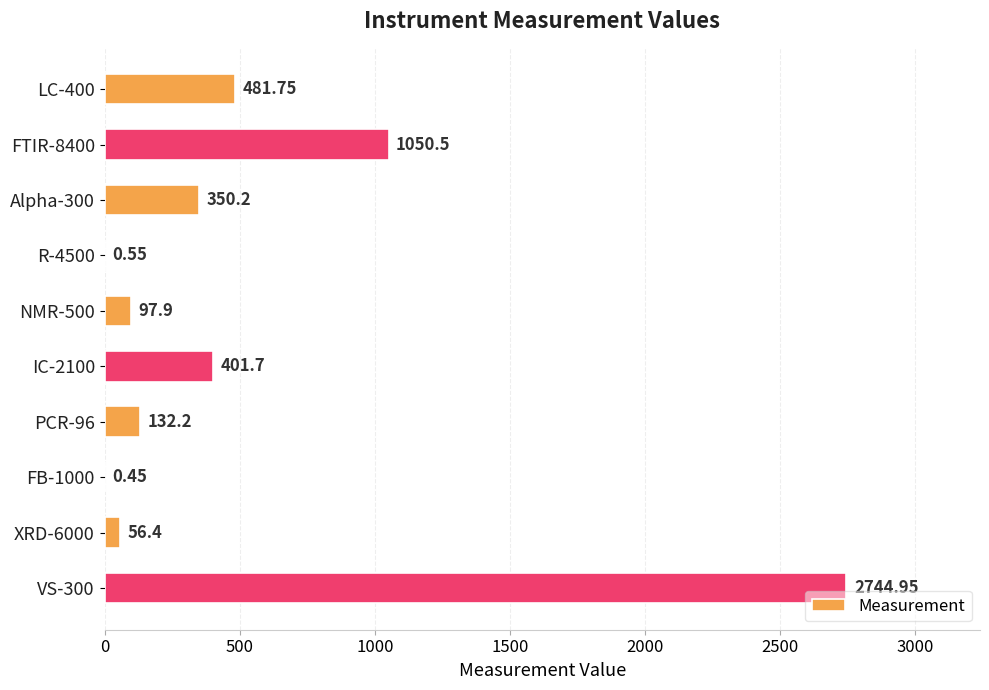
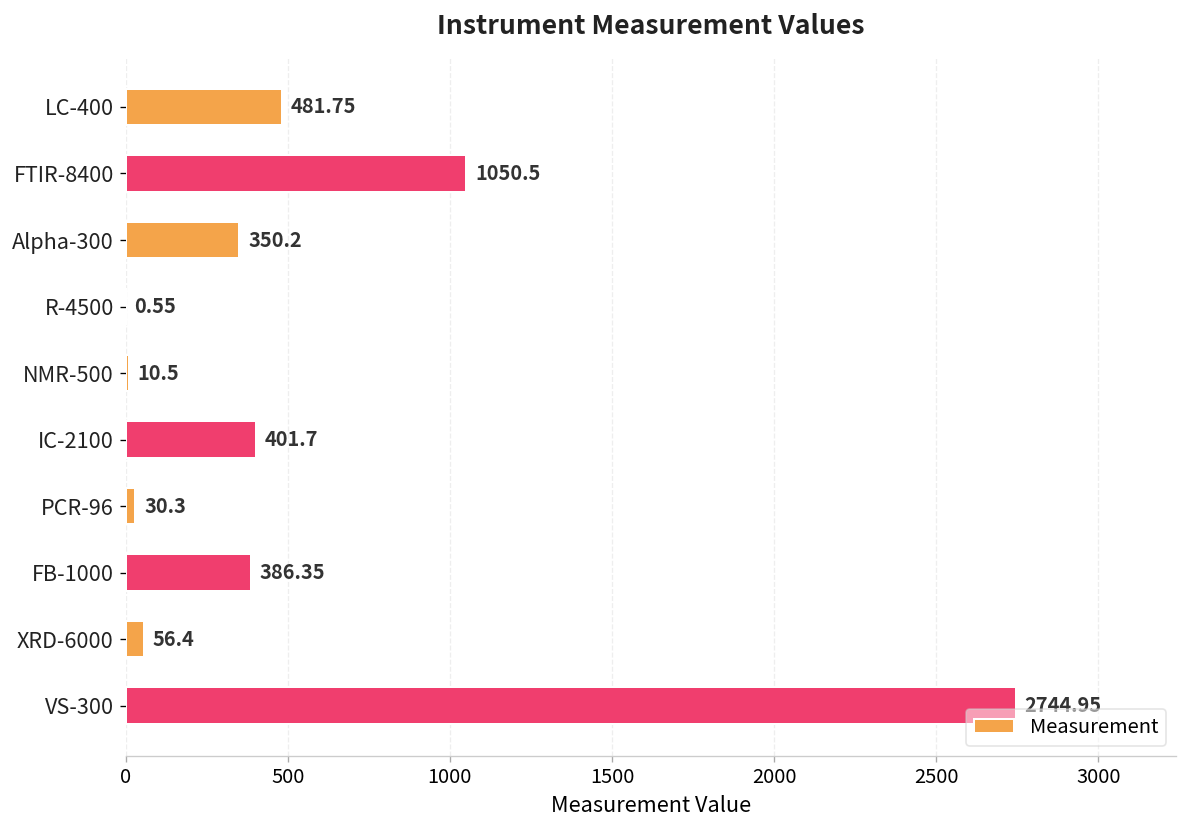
  {
    "LC-400": 481.75,
    "FTIR-8400": 1050.5,
    "Alpha-300": 350.2,
    "R-4500": 0.55,
-   "NMR-500": 97.9,
+   "NMR-500": 10.5,
    "IC-2100": 401.7,
-   "PCR-96": 132.2,
-   "FB-1000": 0.45,
+   "PCR-96": 30.3,
+   "FB-1000": 386.35,
    "XRD-6000": 56.4
  }
